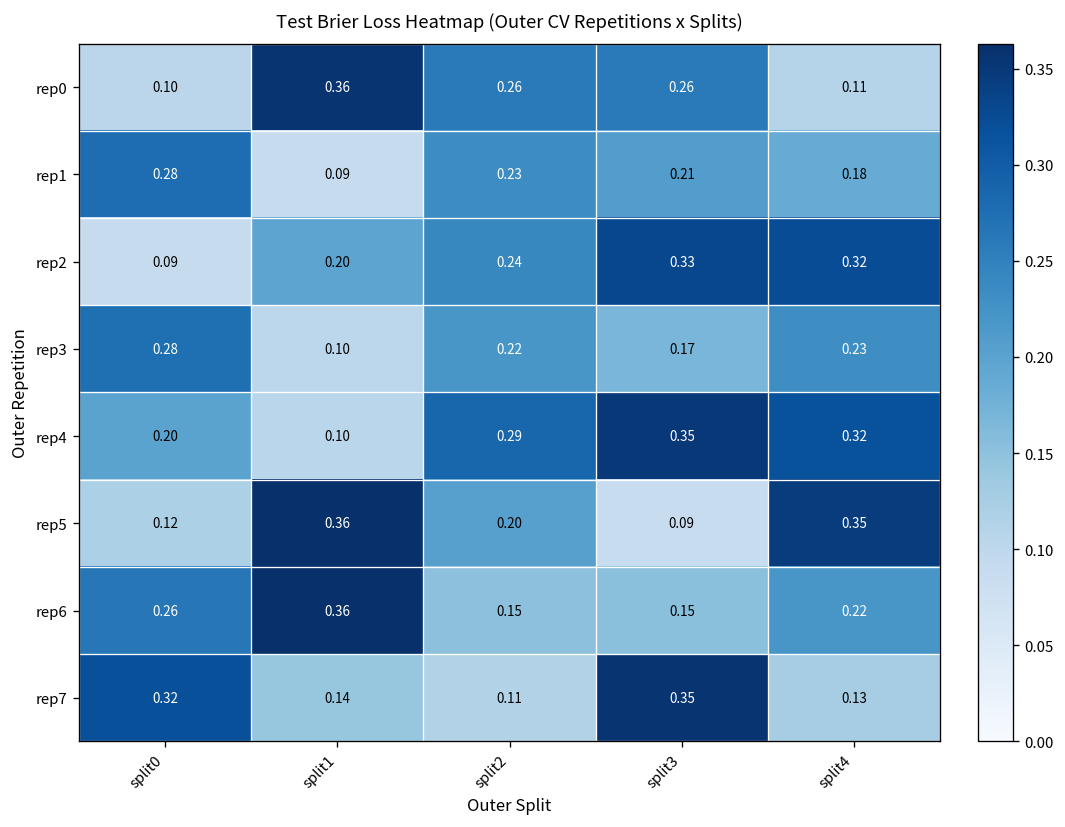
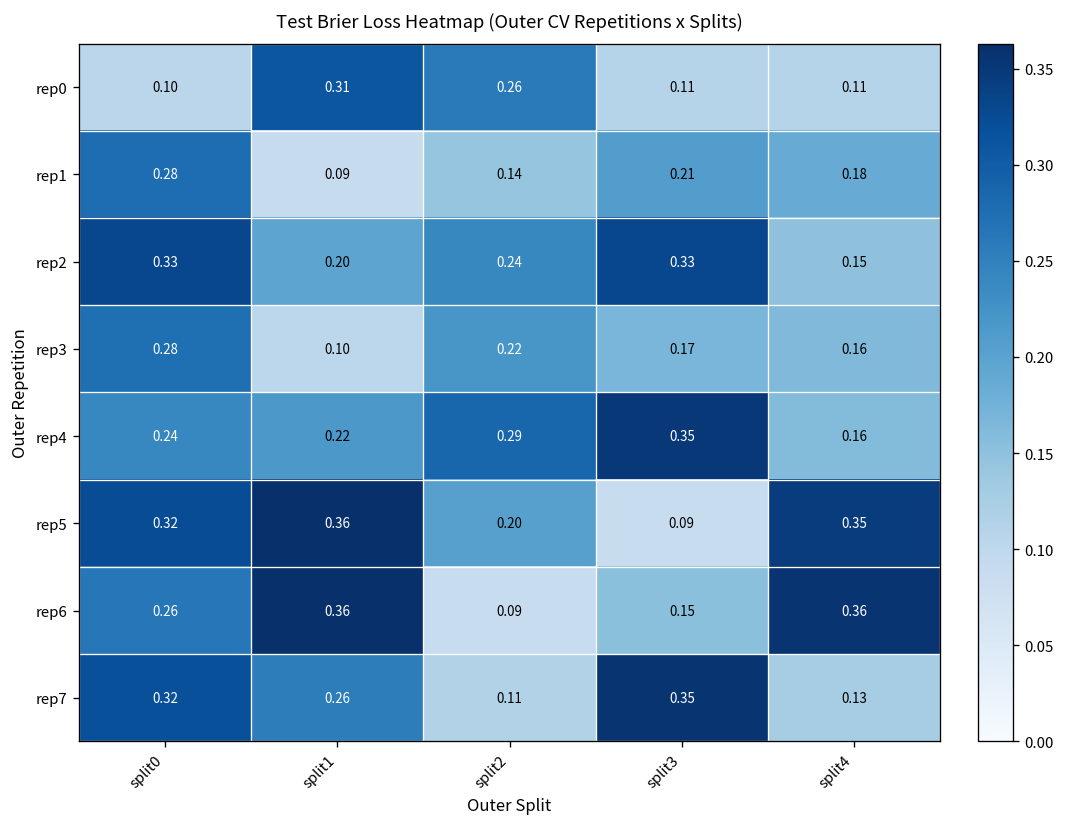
  {
    "rep0": {
      "split0": 0.10,
-     "split1": 0.36,
+     "split1": 0.31,
      "split2": 0.26,
-     "split3": 0.26,
+     "split3": 0.11,
      "split4": 0.11
    },
    "rep1": {
      "split0": 0.28,
      "split1": 0.09,
-     "split2": 0.23,
+     "split2": 0.14,
      "split3": 0.21,
      "split4": 0.18
    },
    "rep2": {
-     "split0": 0.09,
+     "split0": 0.33,
      "split1": 0.20,
      "split2": 0.24,
      "split3": 0.33,
-     "split4": 0.32
+     "split4": 0.15
    },
    "rep3": {
      "split0": 0.28,
      "split1": 0.10,
      "split2": 0.22,
      "split3": 0.17,
-     "split4": 0.23
+     "split4": 0.16
    },
    "rep4": {
-     "split0": 0.20,
-     "split1": 0.10,
+     "split0": 0.24,
+     "split1": 0.22,
      "split2": 0.29,
      "split3": 0.35,
-     "split4": 0.32
+     "split4": 0.16
    },
    "rep5": {
-     "split0": 0.12,
+     "split0": 0.32,
      "split1": 0.36,
      "split2": 0.20,
      "split3": 0.09,
      "split4": 0.35
    },
    "rep6": {
      "split0": 0.26,
      "split1": 0.36,
-     "split2": 0.15,
+     "split2": 0.09,
      "split3": 0.15,
-     "split4": 0.22
+     "split4": 0.36
    },
    "rep7": {
      "split0": 0.32,
-     "split1": 0.14,
+     "split1": 0.26,
      "split2": 0.11,
      "split3": 0.35,
      "split4": 0.13
    }
  }
